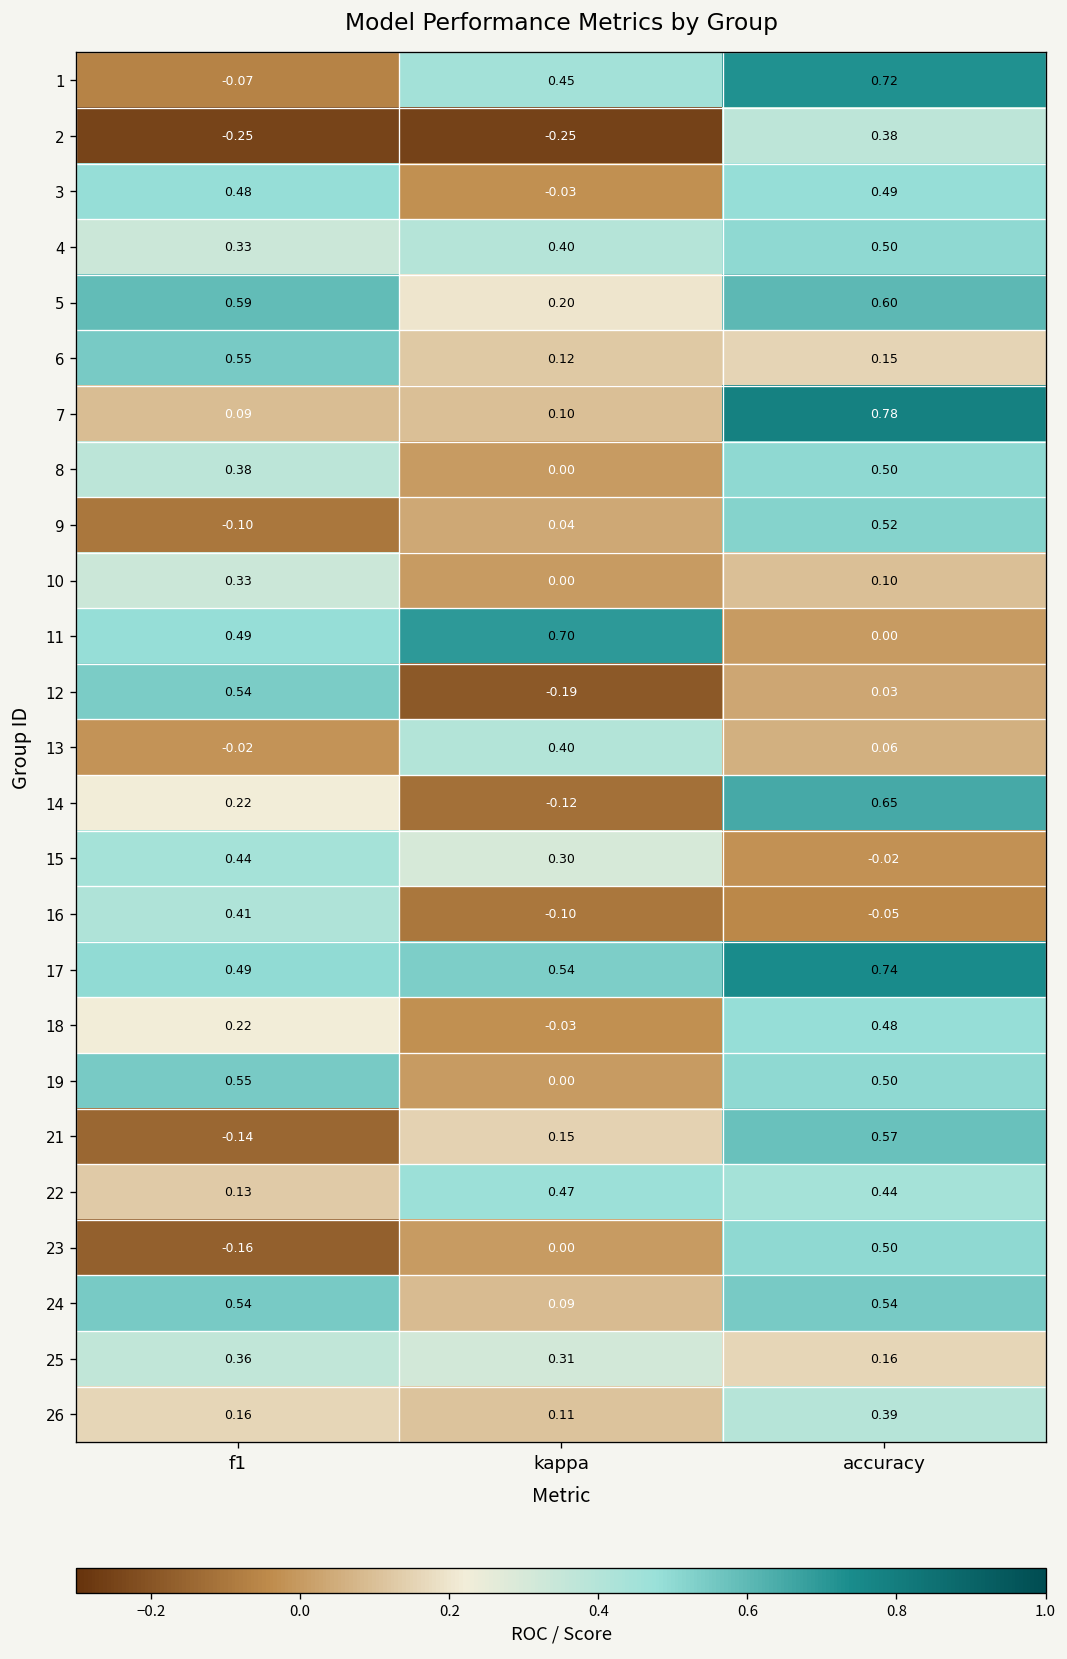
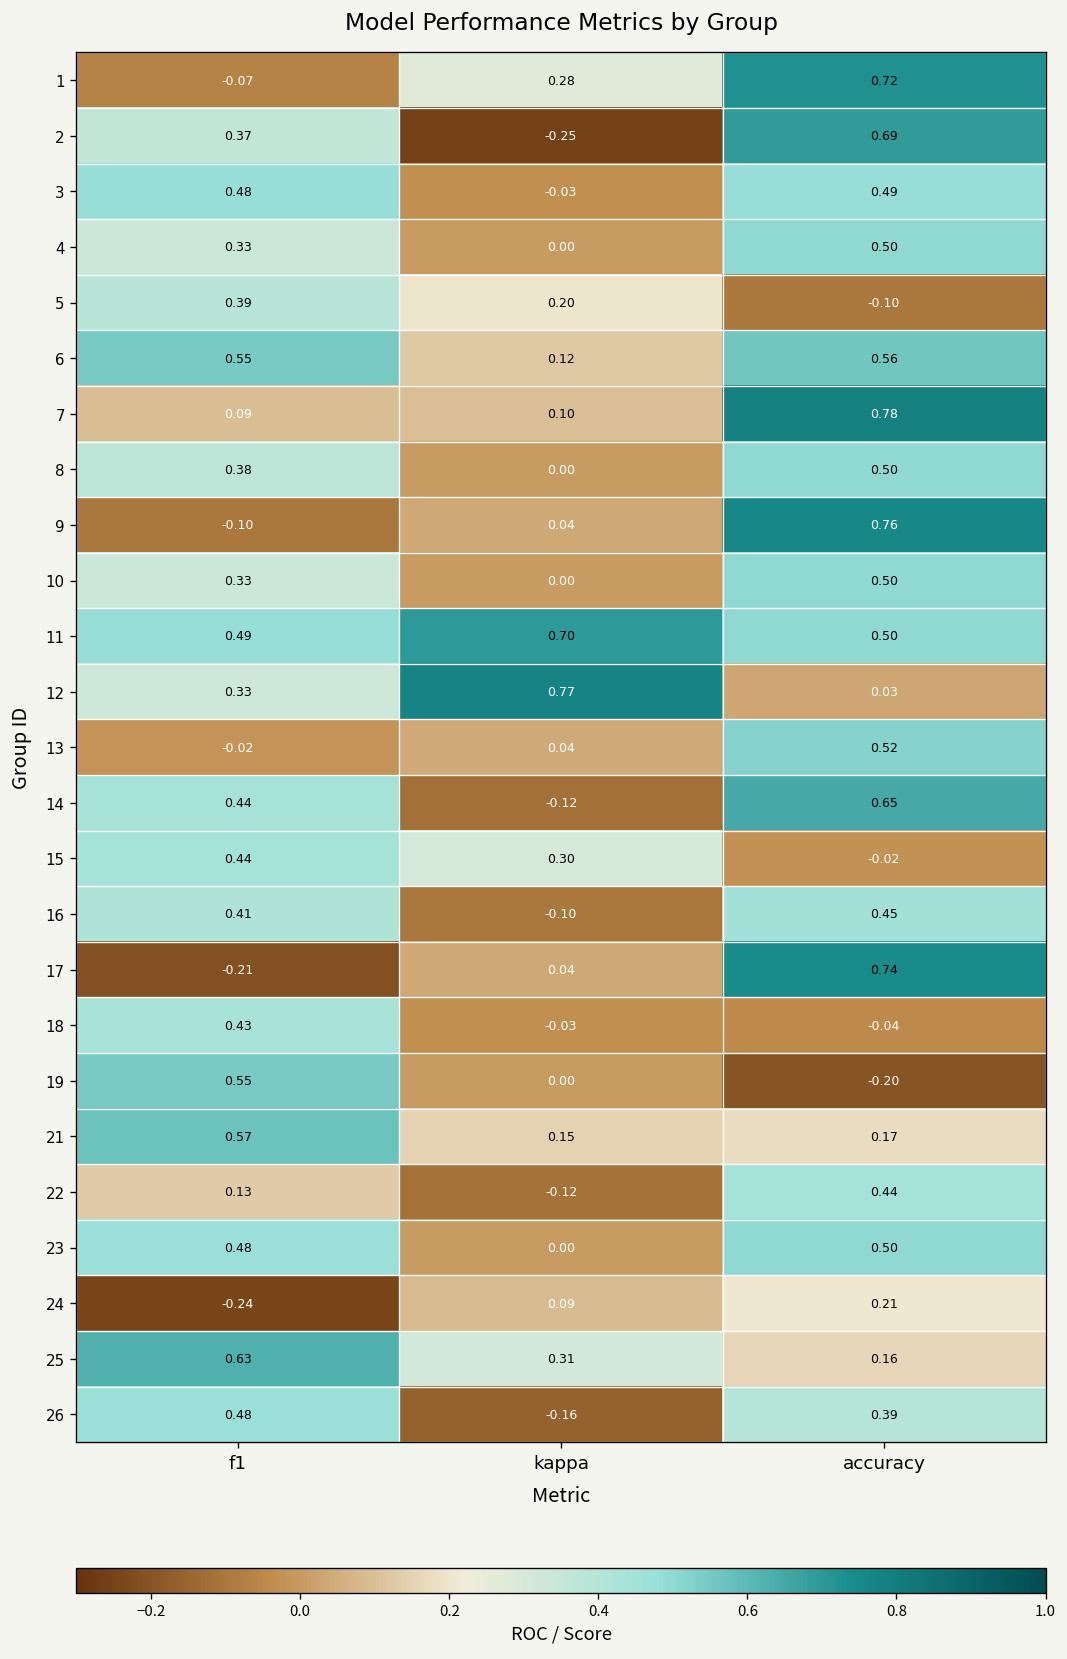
  {
    "1": {
      "f1": -0.07,
-     "kappa": 0.45,
+     "kappa": 0.28,
      "accuracy": 0.72
    },
    "2": {
-     "f1": -0.25,
+     "f1": 0.37,
      "kappa": -0.25,
-     "accuracy": 0.38
+     "accuracy": 0.69
    },
    "3": {
      "f1": 0.48,
      "kappa": -0.03,
      "accuracy": 0.49
    },
    "4": {
      "f1": 0.33,
-     "kappa": 0.40,
+     "kappa": 0.00,
      "accuracy": 0.50
    },
    "5": {
-     "f1": 0.59,
+     "f1": 0.39,
      "kappa": 0.20,
-     "accuracy": 0.60
+     "accuracy": -0.10
    },
    "6": {
      "f1": 0.55,
      "kappa": 0.12,
-     "accuracy": 0.15
+     "accuracy": 0.56
    },
    "7": {
      "f1": 0.09,
      "kappa": 0.10,
      "accuracy": 0.78
    },
    "8": {
      "f1": 0.38,
      "kappa": 0.00,
      "accuracy": 0.50
    },
    "9": {
      "f1": -0.10,
      "kappa": 0.04,
-     "accuracy": 0.52
+     "accuracy": 0.76
    },
    "10": {
      "f1": 0.33,
      "kappa": 0.00,
-     "accuracy": 0.10
+     "accuracy": 0.50
    },
    "11": {
      "f1": 0.49,
      "kappa": 0.70,
-     "accuracy": 0.00
+     "accuracy": 0.50
    },
    "12": {
-     "f1": 0.54,
-     "kappa": -0.19,
+     "f1": 0.33,
+     "kappa": 0.77,
      "accuracy": 0.03
    },
    "13": {
      "f1": -0.02,
-     "kappa": 0.40,
-     "accuracy": 0.06
+     "kappa": 0.04,
+     "accuracy": 0.52
    },
    "14": {
-     "f1": 0.22,
+     "f1": 0.44,
      "kappa": -0.12,
      "accuracy": 0.65
    },
    "15": {
      "f1": 0.44,
      "kappa": 0.30,
      "accuracy": -0.02
    },
    "16": {
      "f1": 0.41,
      "kappa": -0.10,
-     "accuracy": -0.05
+     "accuracy": 0.45
    },
    "17": {
-     "f1": 0.49,
-     "kappa": 0.54,
+     "f1": -0.21,
+     "kappa": 0.04,
      "accuracy": 0.74
    },
    "18": {
-     "f1": 0.22,
+     "f1": 0.43,
      "kappa": -0.03,
-     "accuracy": 0.48
+     "accuracy": -0.04
    },
    "19": {
      "f1": 0.55,
      "kappa": 0.00,
-     "accuracy": 0.50
+     "accuracy": -0.20
    },
    "21": {
-     "f1": -0.14,
+     "f1": 0.57,
      "kappa": 0.15,
-     "accuracy": 0.57
+     "accuracy": 0.17
    },
    "22": {
      "f1": 0.13,
-     "kappa": 0.47,
+     "kappa": -0.12,
      "accuracy": 0.44
    },
    "23": {
-     "f1": -0.16,
+     "f1": 0.48,
      "kappa": 0.00,
      "accuracy": 0.50
    },
    "24": {
-     "f1": 0.54,
+     "f1": -0.24,
      "kappa": 0.09,
-     "accuracy": 0.54
+     "accuracy": 0.21
    },
    "25": {
-     "f1": 0.36,
+     "f1": 0.63,
      "kappa": 0.31,
      "accuracy": 0.16
    },
    "26": {
-     "f1": 0.16,
-     "kappa": 0.11,
+     "f1": 0.48,
+     "kappa": -0.16,
      "accuracy": 0.39
    }
  }
